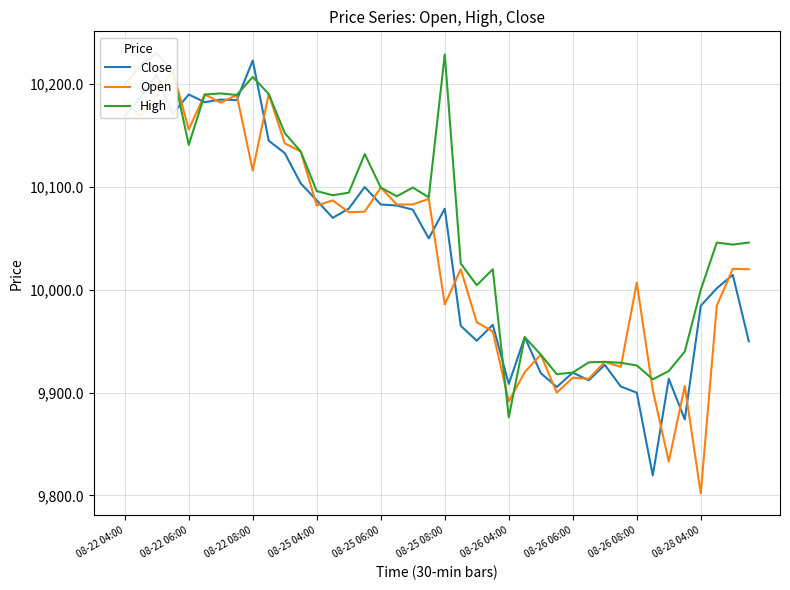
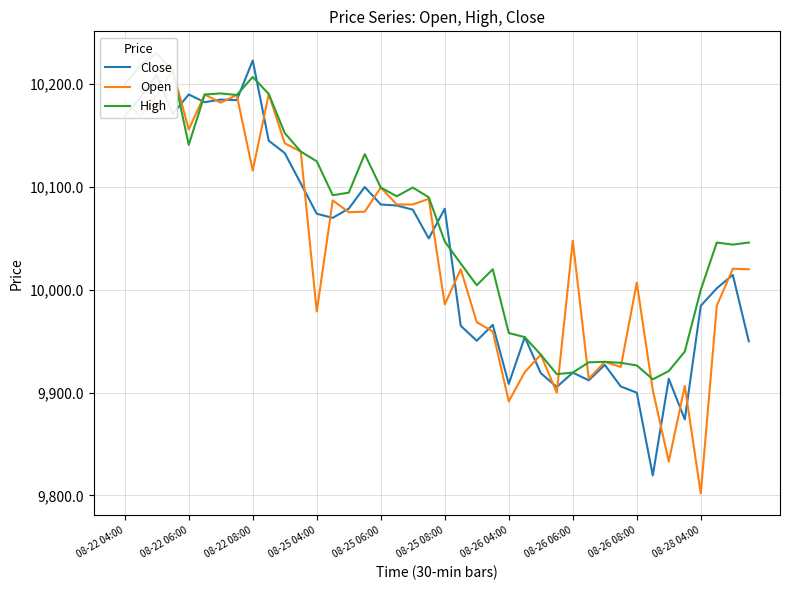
  {
    "Close": {
      "08-22 06:00": "10,190",
      "08-22 08:00": "10,223",
-     "08-25 04:00": "10,087",
+     "08-25 04:00": "10,074",
      "08-25 06:00": "10,083",
      "08-25 08:00": "10,079",
      "08-26 04:00": "9,909",
      "08-26 08:00": "9,900",
      "08-28 04:00": "9,985"
    },
    "Open": {
      "08-22 06:00": "10,156",
      "08-22 08:00": "10,116",
-     "08-25 04:00": "10,082",
+     "08-25 04:00": "9,979",
      "08-25 08:00": "9,986",
      "08-26 04:00": "9,892",
-     "08-26 06:00": "9,915",
+     "08-26 06:00": "10,048",
      "08-26 08:00": "10,007",
      "08-28 04:00": "9,802"
    },
    "High": {
      "08-22 06:00": "10,141",
      "08-22 08:00": "10,207",
-     "08-25 04:00": "10,096",
-     "08-25 08:00": "10,229",
-     "08-26 04:00": "9,876",
+     "08-25 04:00": "10,125",
+     "08-25 08:00": "10,047",
+     "08-26 04:00": "9,958",
      "08-26 08:00": "9,927",
      "08-28 04:00": "10,000"
    }
  }
